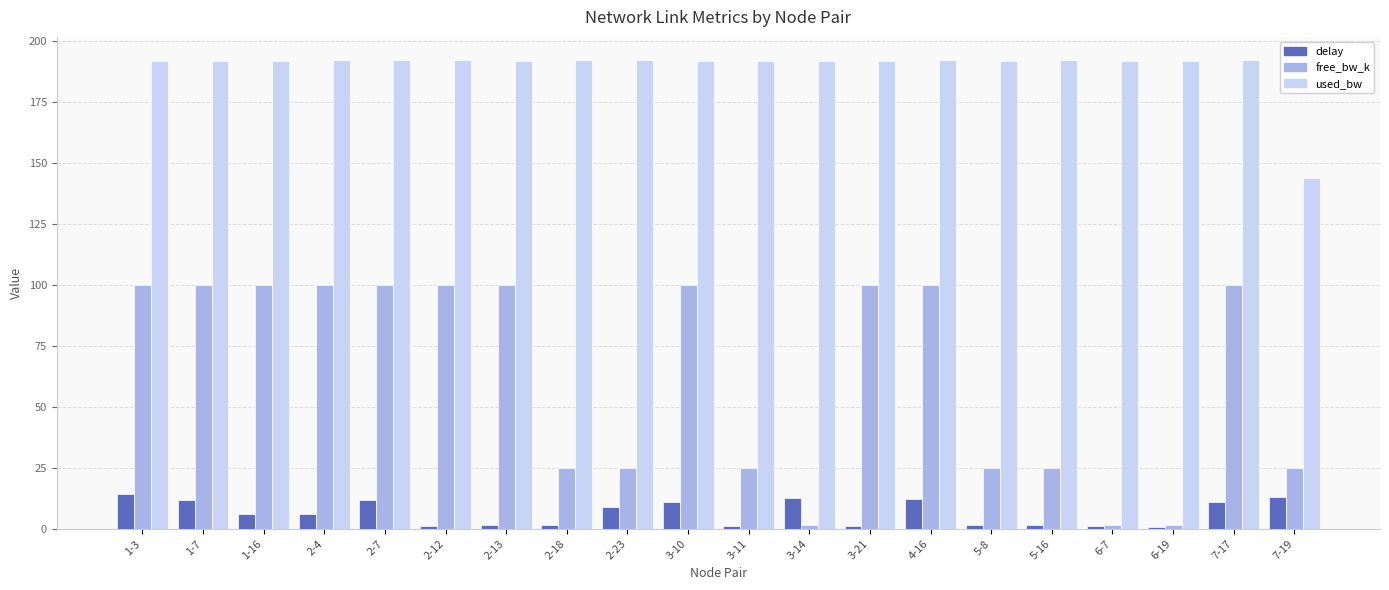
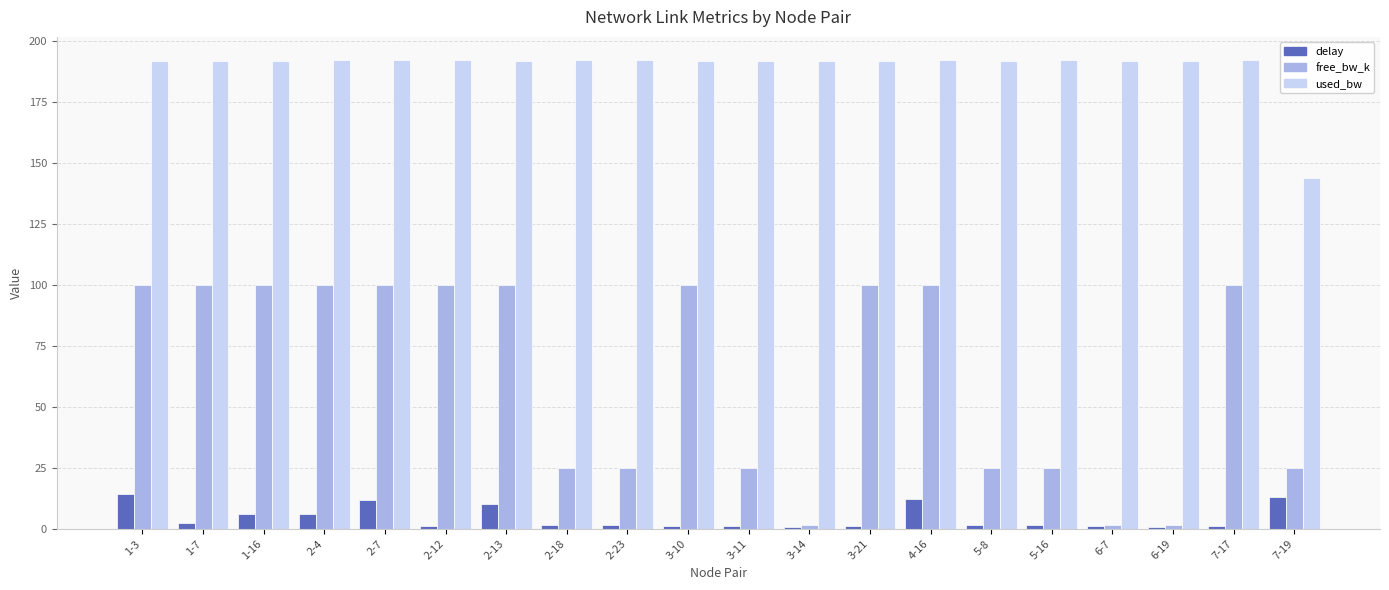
  {
    "delay": {
      "1-3": 14,
-     "1-7": 12,
+     "1-7": 2,
      "1-16": 6,
      "2-4": 6,
      "2-7": 12,
      "2-12": 1,
-     "2-13": 1,
+     "2-13": 10,
      "2-18": 1,
-     "2-23": 9,
-     "3-10": 11,
+     "2-23": 1,
+     "3-10": 1,
      "3-11": 1,
-     "3-14": 13,
+     "3-14": 1,
      "3-21": 1,
      "4-16": 12,
      "5-8": 1,
      "5-16": 2,
      "6-7": 1,
-     "7-17": 11,
+     "7-17": 1,
      "7-19": 13
    }
  }
